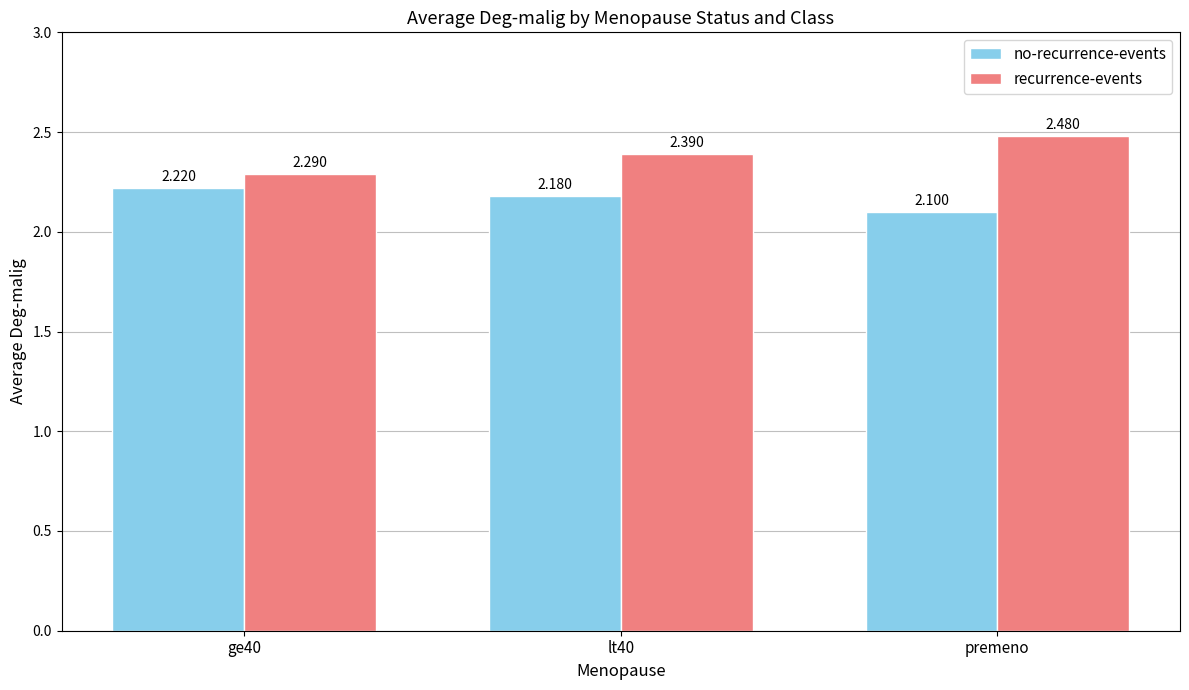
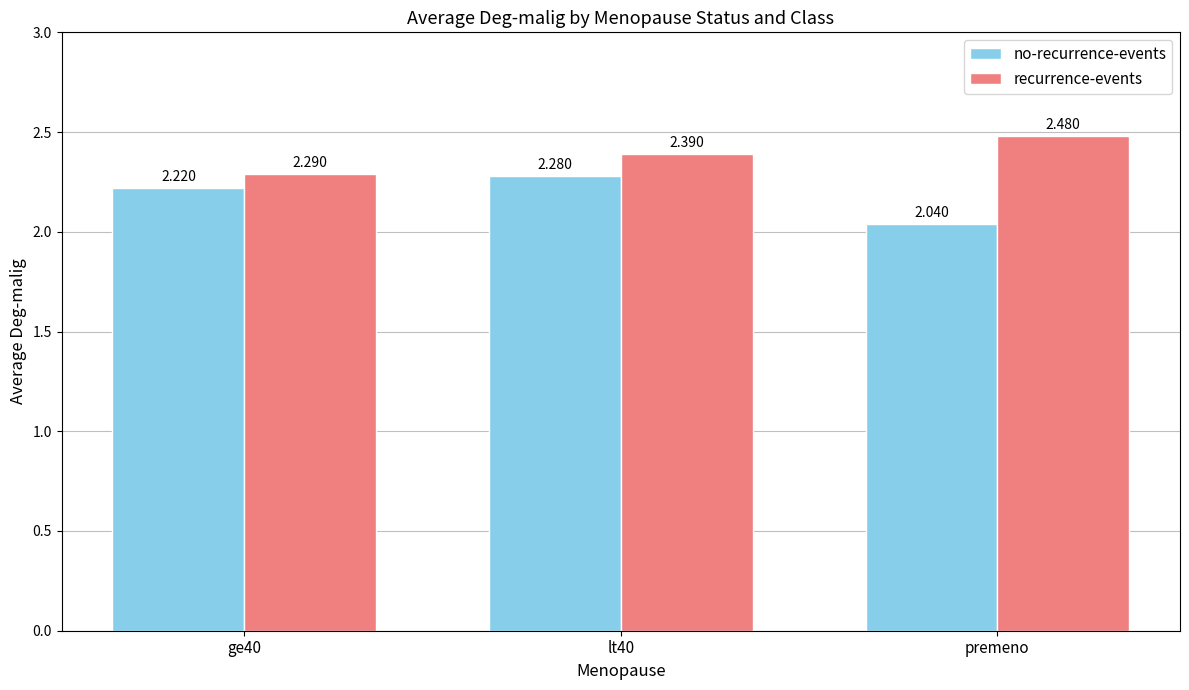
  {
    "no-recurrence-events": {
      "ge40": 2.220,
-     "lt40": 2.180,
-     "premeno": 2.100
+     "lt40": 2.280,
+     "premeno": 2.040
    },
    "recurrence-events": {
      "ge40": 2.290,
      "lt40": 2.390,
      "premeno": 2.480
    }
  }
